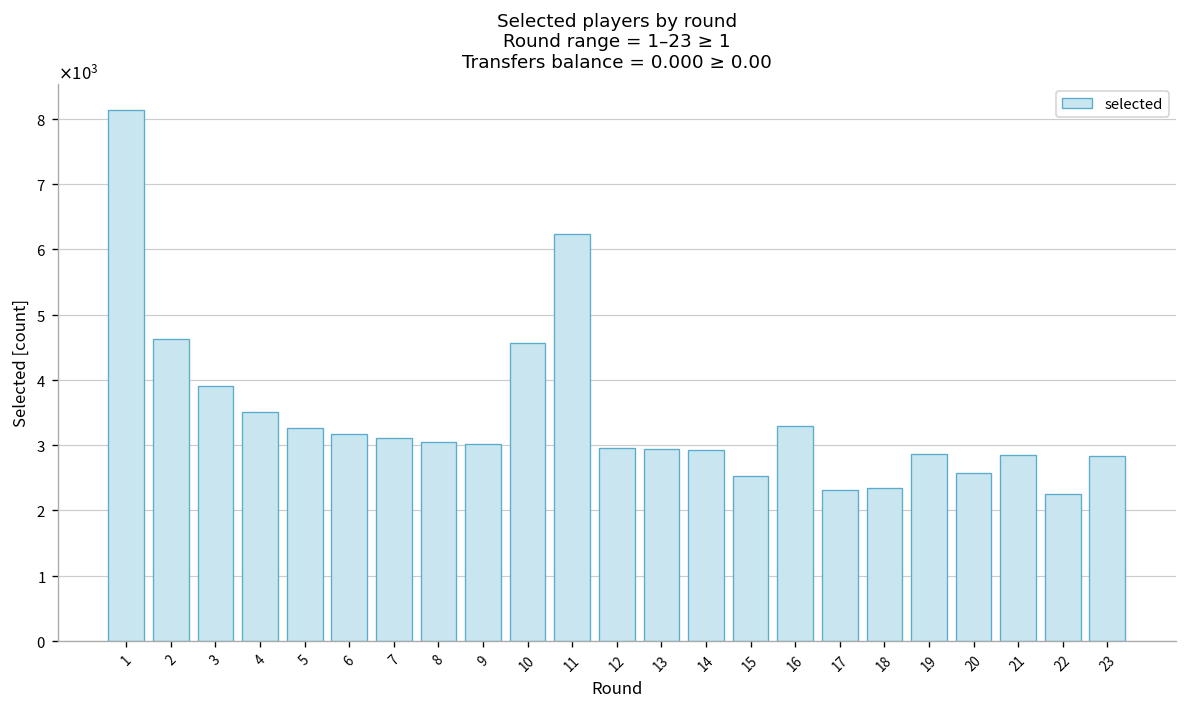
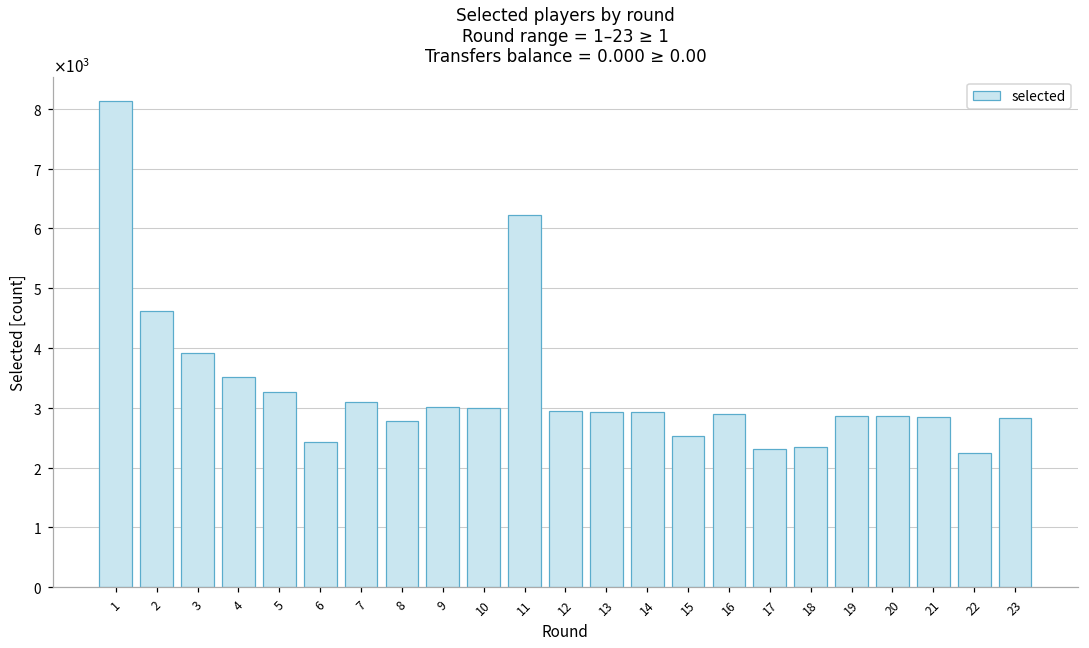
  {
    "1": 8100,
    "2": 4600,
    "3": 3900,
    "4": 3500,
    "5": 3300,
-   "6": 3200,
+   "6": 2400,
    "7": 3100,
-   "8": 3100,
+   "8": 2800,
    "9": 3000,
-   "10": 4600,
+   "10": 3000,
    "11": 6200,
    "12": 3000,
    "13": 2900,
    "14": 2900,
    "15": 2500,
-   "16": 3300,
+   "16": 2900,
    "17": 2300,
    "18": 2300,
    "19": 2900,
-   "20": 2600,
+   "20": 2900,
    "21": 2800,
    "22": 2300,
    "23": 2800
  }
